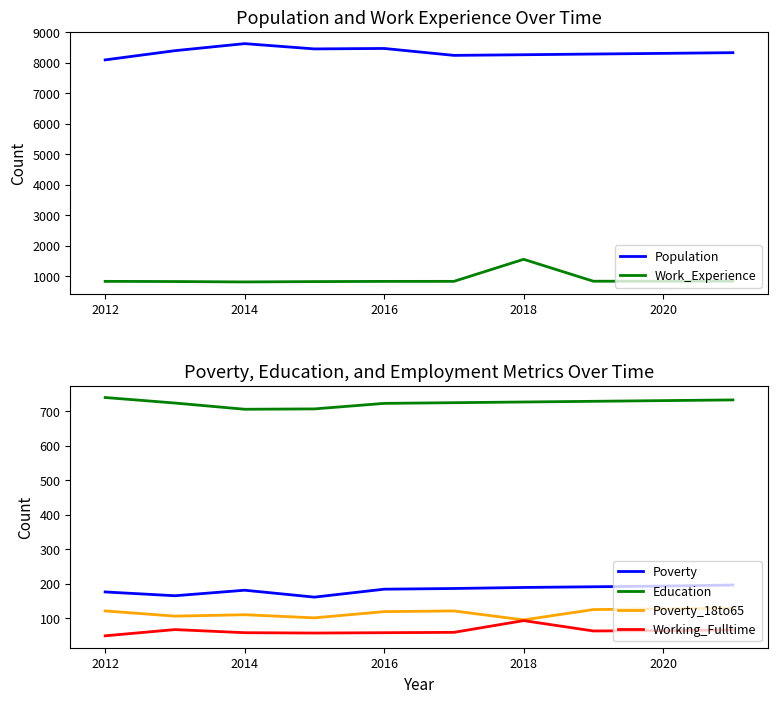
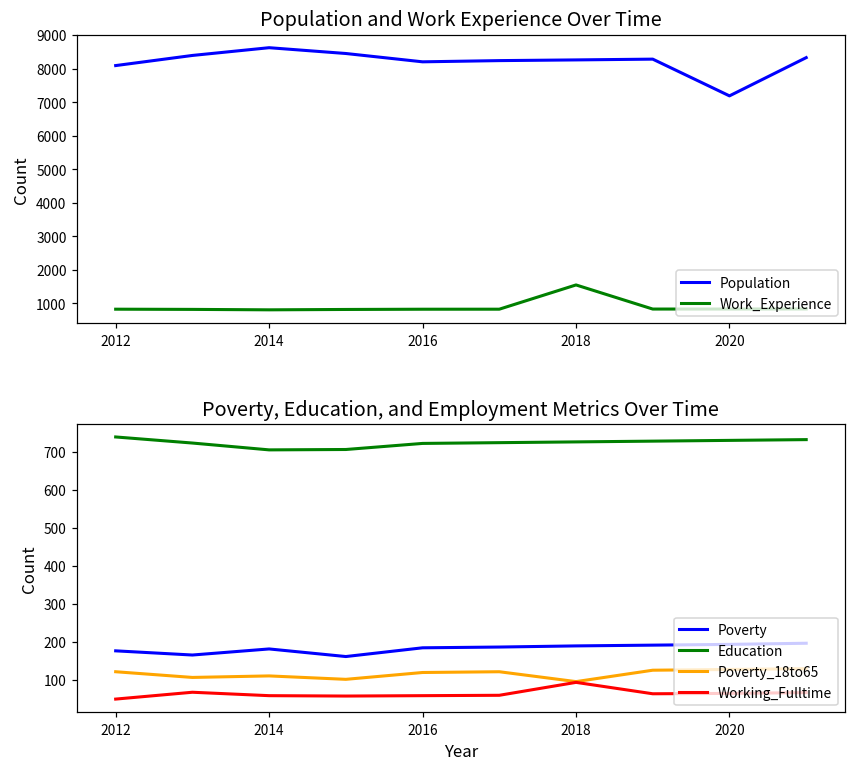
  {
    "Population and Work Experience Over Time": {
      "Population": {
        "2012": 8100,
        "2014": 8600,
-       "2016": 8500,
+       "2016": 8200,
        "2018": 8300,
-       "2020": 8300
+       "2020": 7200
      },
      "Work_Experience": {
        "2012": 800,
        "2014": 800,
        "2016": 800,
        "2018": 1500
      }
    },
    "Poverty, Education, and Employment Metrics Over Time": {
      "Poverty": {
        "2012": 180,
        "2014": 180,
        "2016": 180,
        "2018": 190
      },
      "Education": {
        "2012": 740,
        "2014": 710,
        "2016": 720,
        "2018": 730,
        "2020": 730
      },
      "Poverty_18to65": {
        "2012": 120,
        "2014": 110,
        "2016": 120
      },
      "Working_Fulltime": {
        "2012": 50,
        "2014": 60,
        "2016": 60
      }
    }
  }
